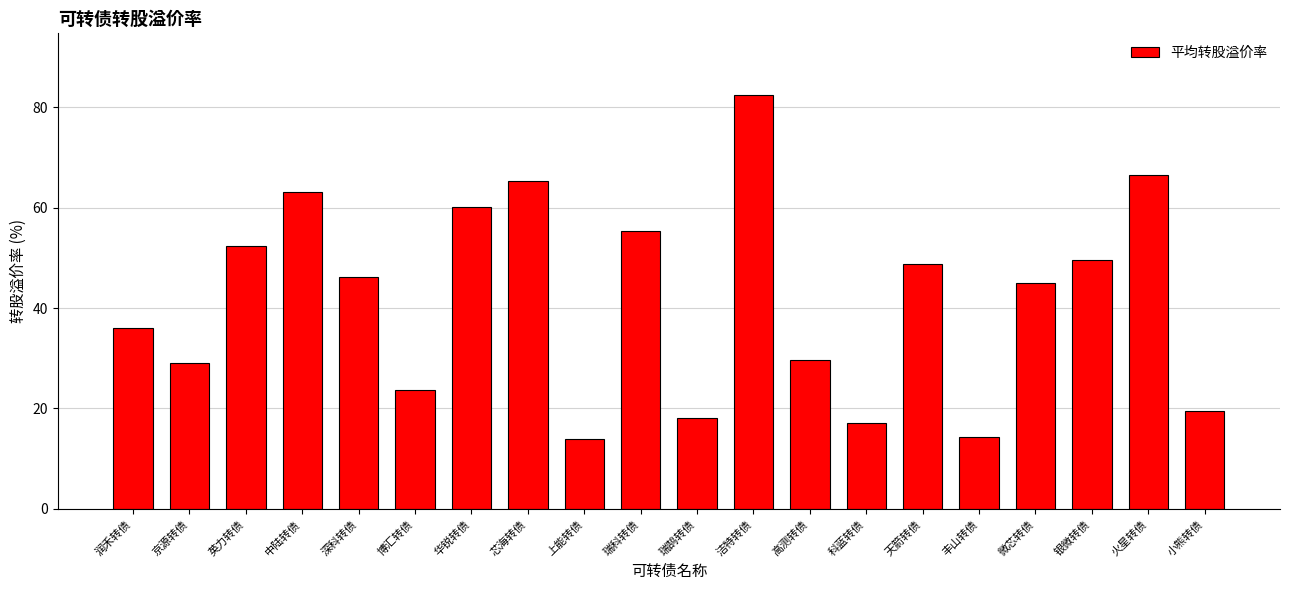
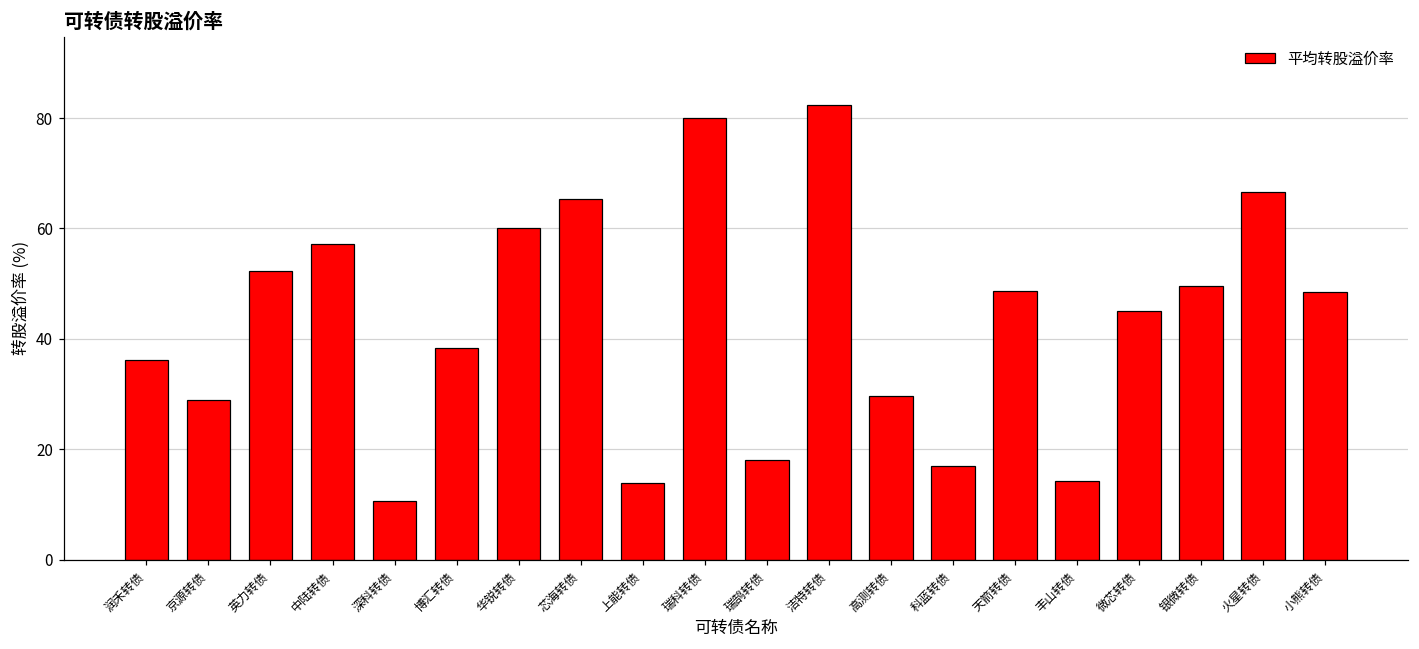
  {
    "润禾转债": 36,
    "京源转债": 29,
    "英力转债": 52,
-   "中陆转债": 63,
-   "深科转债": 46,
-   "博汇转债": 24,
+   "中陆转债": 57,
+   "深科转债": 11,
+   "博汇转债": 38,
    "华锐转债": 60,
    "芯海转债": 65,
    "上能转债": 14,
-   "瑞科转债": 55,
+   "瑞科转债": 80,
    "瑞鹄转债": 18,
    "洁特转债": 82,
    "高测转债": 30,
    "科蓝转债": 17,
    "天箭转债": 49,
    "丰山转债": 14,
    "微芯转债": 45,
    "银微转债": 50,
    "火星转债": 67,
-   "小熊转债": 20
+   "小熊转债": 49
  }
